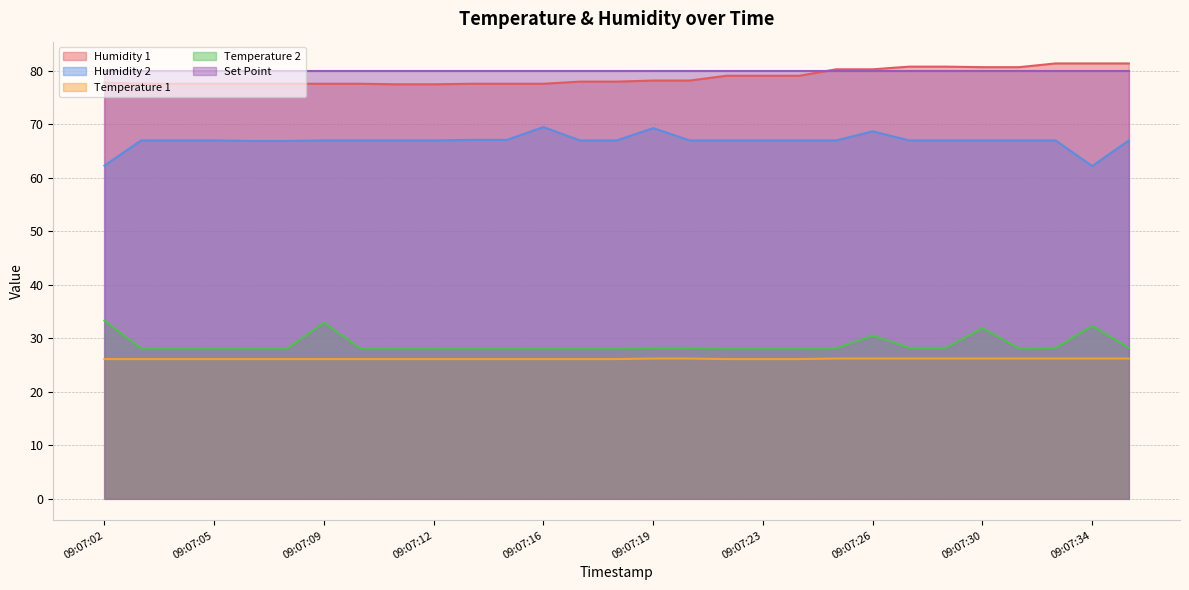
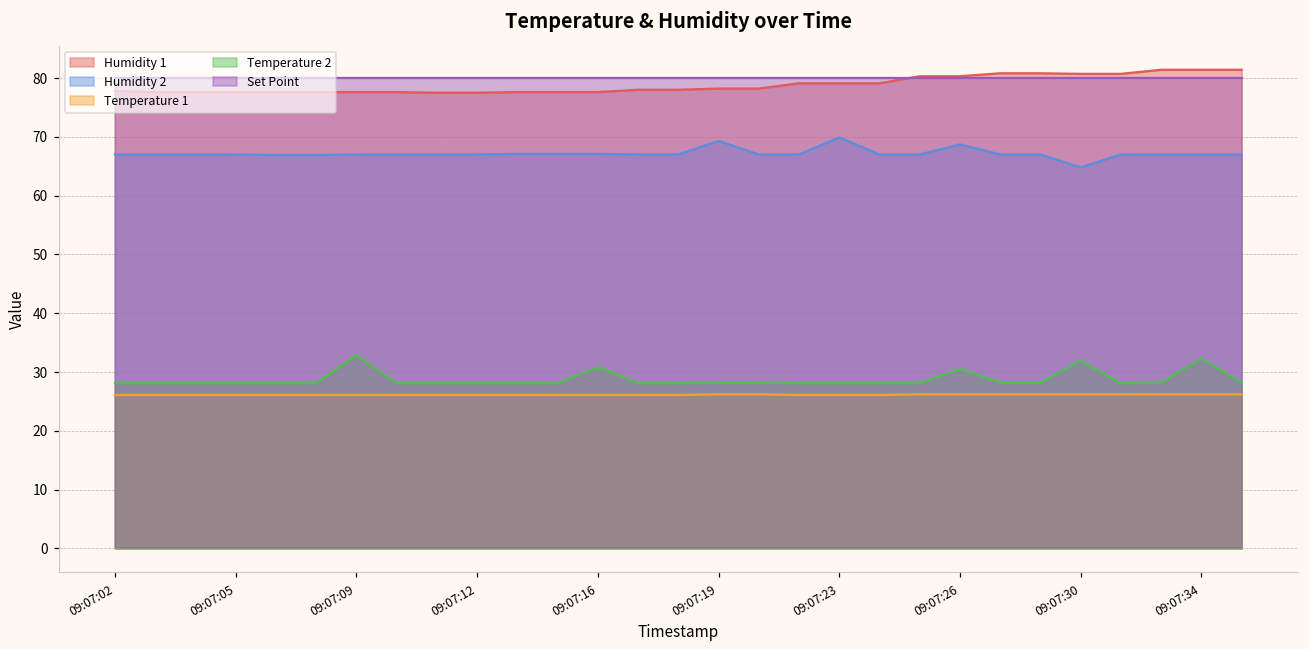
  {
    "Humidity 2": {
-     "09:07:02": 62,
+     "09:07:02": 67,
      "09:07:05": 67,
      "09:07:09": 67,
      "09:07:12": 67,
-     "09:07:16": 70,
+     "09:07:16": 67,
      "09:07:19": 69,
-     "09:07:23": 67,
+     "09:07:23": 70,
      "09:07:26": 69,
-     "09:07:30": 67,
-     "09:07:34": 62
+     "09:07:30": 65,
+     "09:07:34": 67
    },
    "Temperature 2": {
-     "09:07:02": 33,
+     "09:07:02": 28,
      "09:07:05": 28,
      "09:07:09": 33,
      "09:07:12": 28,
-     "09:07:16": 28,
+     "09:07:16": 31,
      "09:07:19": 28,
      "09:07:23": 28,
      "09:07:26": 31,
      "09:07:30": 32,
      "09:07:34": 32
    },
    "Set Point": {
      "09:07:09": 80,
      "09:07:12": 80,
      "09:07:16": 80,
      "09:07:19": 80,
      "09:07:23": 80,
      "09:07:30": 80,
      "09:07:34": 80
    }
  }
